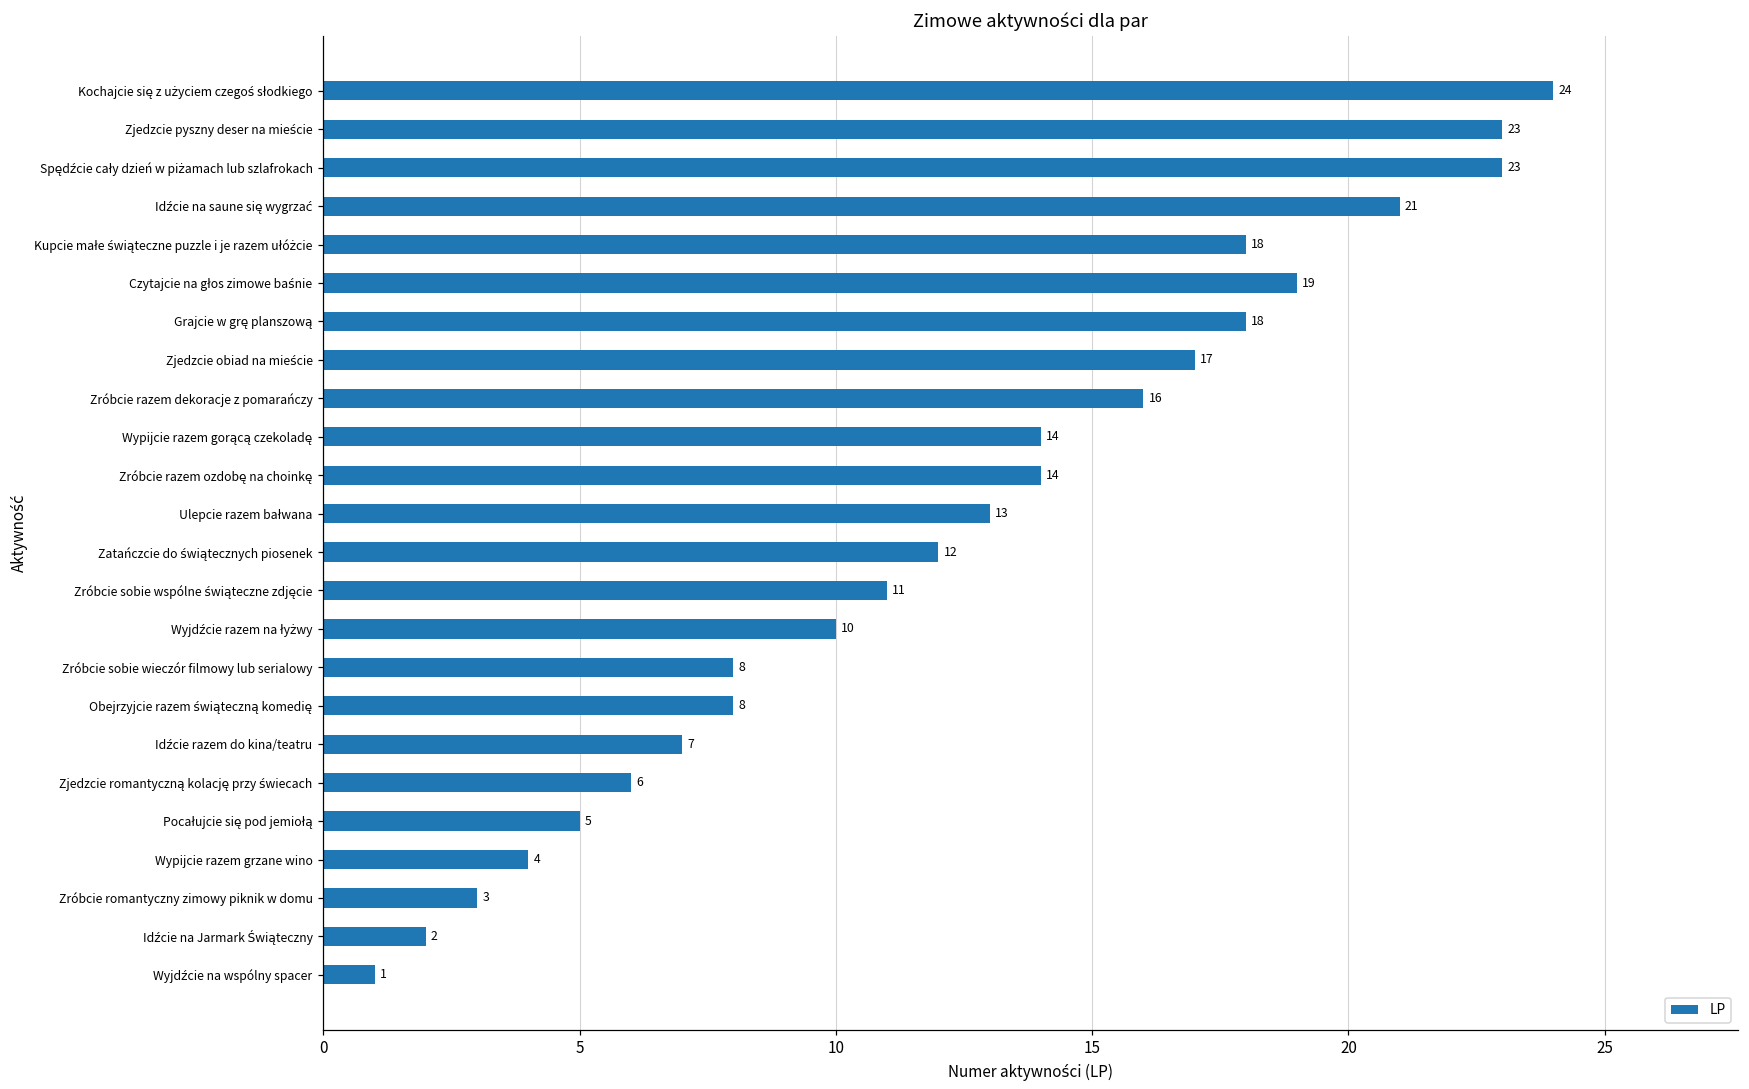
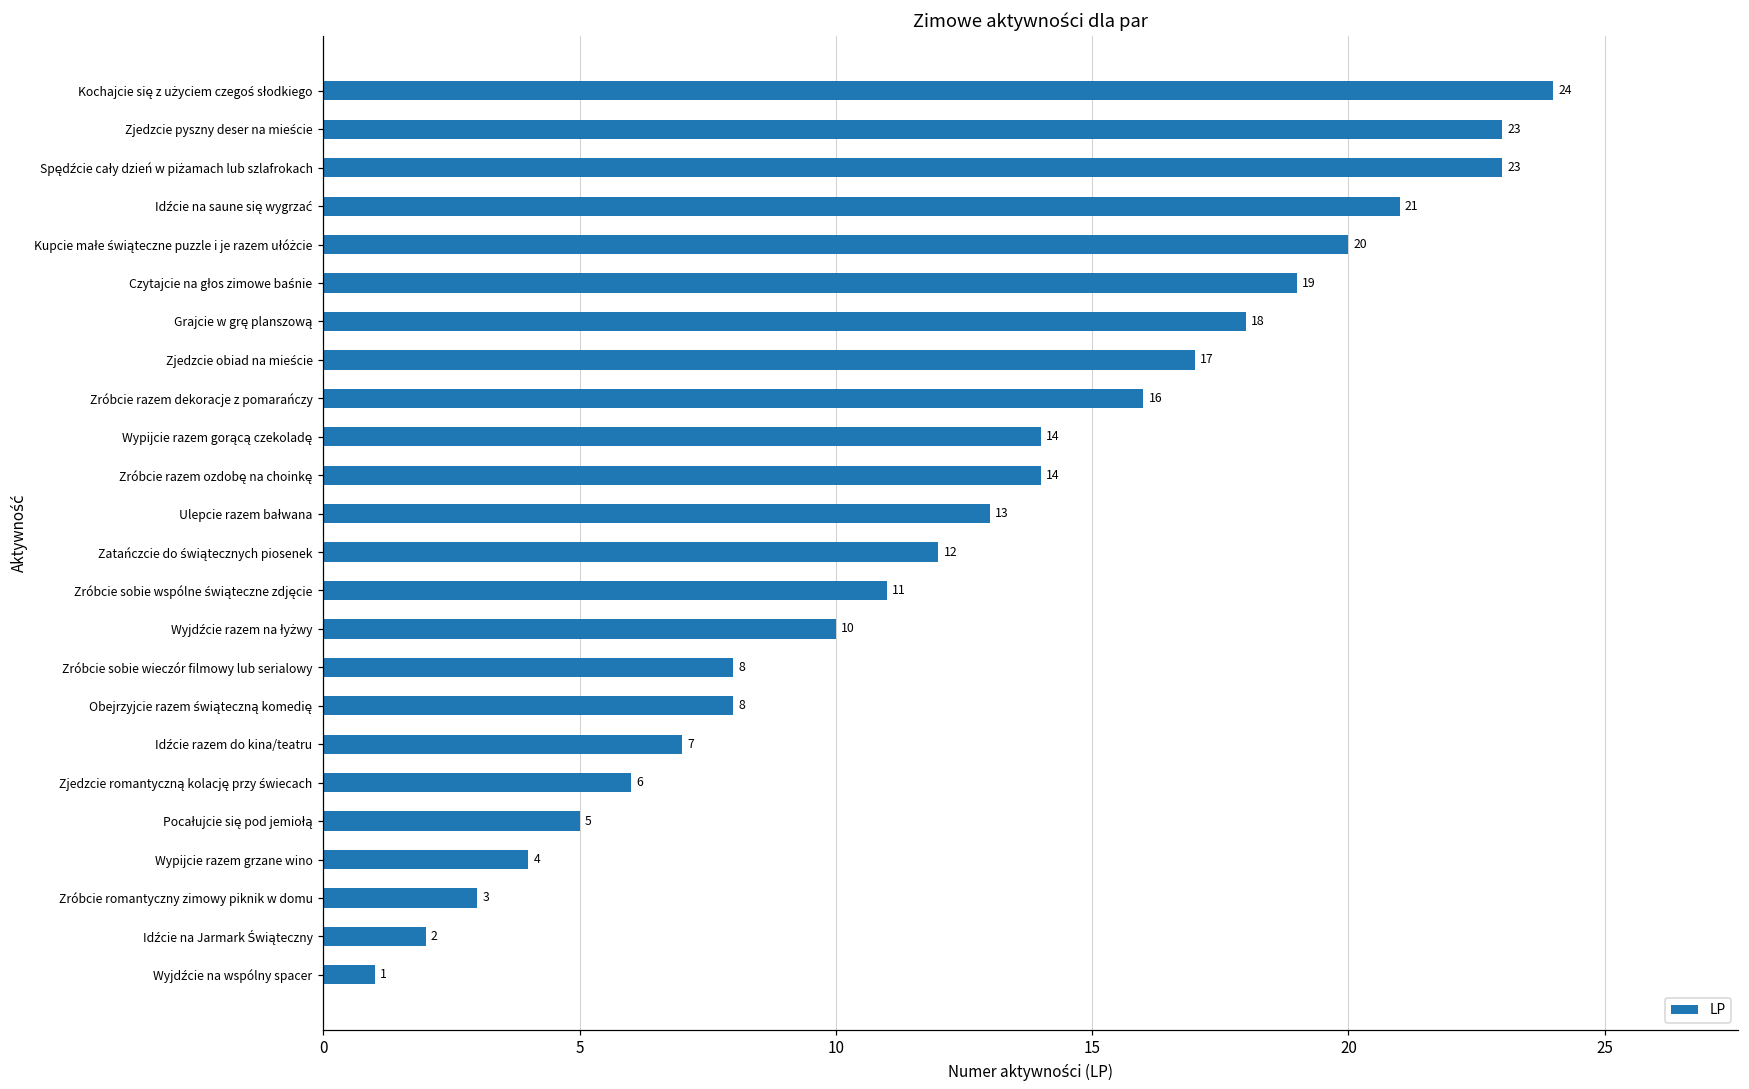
  {
    "Kochajcie się z użyciem czegoś słodkiego": 24,
    "Zjedzcie pyszny deser na mieście": 23,
    "Spędźcie cały dzień w piżamach lub szlafrokach": 23,
    "Idźcie na saune się wygrzać": 21,
-   "Kupcie małe świąteczne puzzle i je razem ułóżcie": 18,
+   "Kupcie małe świąteczne puzzle i je razem ułóżcie": 20,
    "Czytajcie na głos zimowe baśnie": 19,
    "Grajcie w grę planszową": 18,
    "Zjedzcie obiad na mieście": 17,
    "Zróbcie razem dekoracje z pomarańczy": 16,
    "Wypijcie razem gorącą czekoladę": 14,
    "Zróbcie razem ozdobę na choinkę": 14,
    "Ulepcie razem bałwana": 13,
    "Zatańczcie do świątecznych piosenek": 12,
    "Zróbcie sobie wspólne świąteczne zdjęcie": 11,
    "Wyjdźcie razem na łyżwy": 10,
    "Zróbcie sobie wieczór filmowy lub serialowy": 8,
    "Obejrzyjcie razem świąteczną komedię": 8,
    "Idźcie razem do kina/teatru": 7,
    "Zjedzcie romantyczną kolację przy świecach": 6,
    "Pocałujcie się pod jemiołą": 5,
    "Wypijcie razem grzane wino": 4,
    "Zróbcie romantyczny zimowy piknik w domu": 3,
    "Idźcie na Jarmark Świąteczny": 2,
    "Wyjdźcie na wspólny spacer": 1
  }
